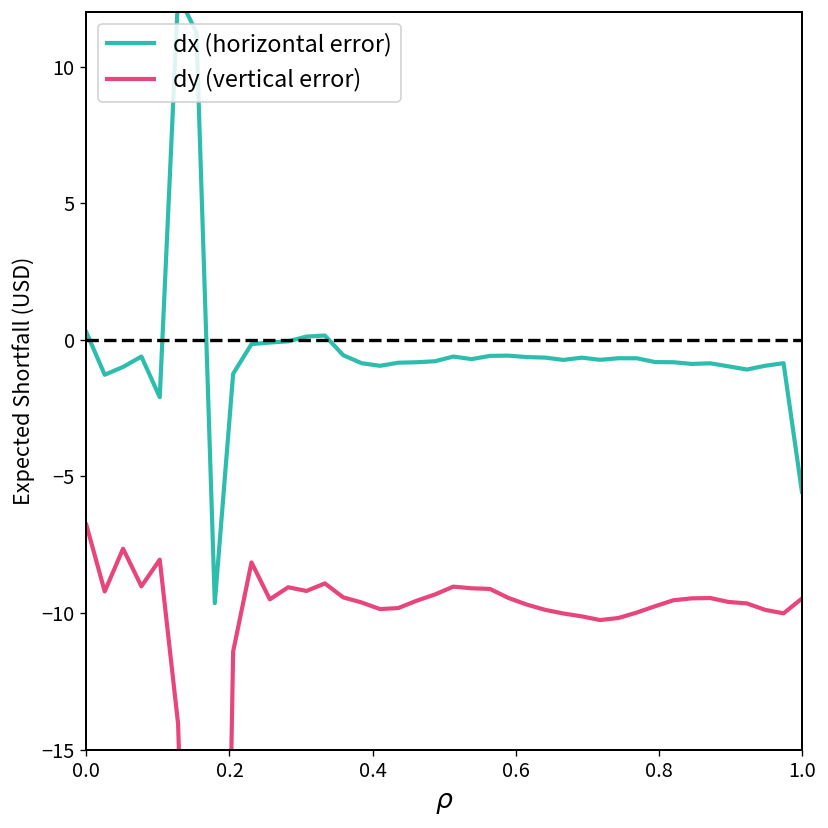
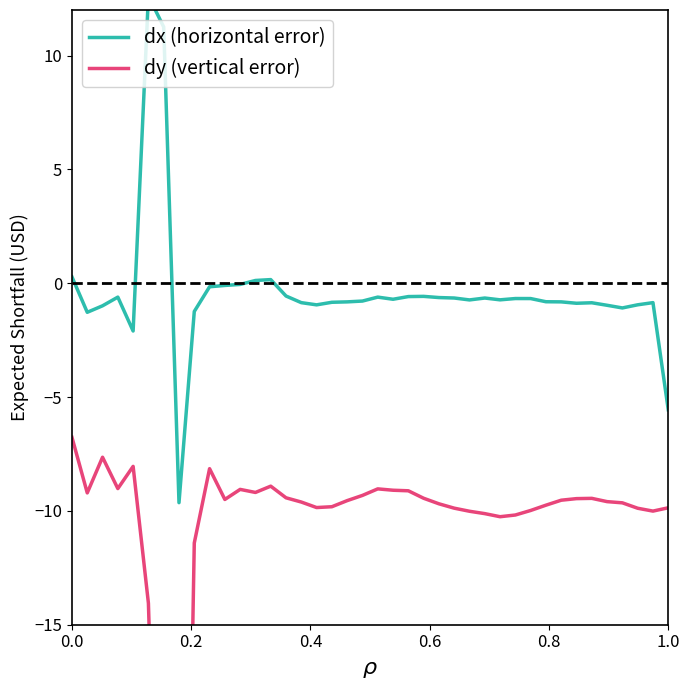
  {
    "dx (horizontal error)": {
      "0.0": 0.3,
      "1.0": -5.6
    },
    "dy (vertical error)": {
      "0.0": -6.8,
-     "1.0": -9.5
+     "1.0": -9.9
    }
  }
